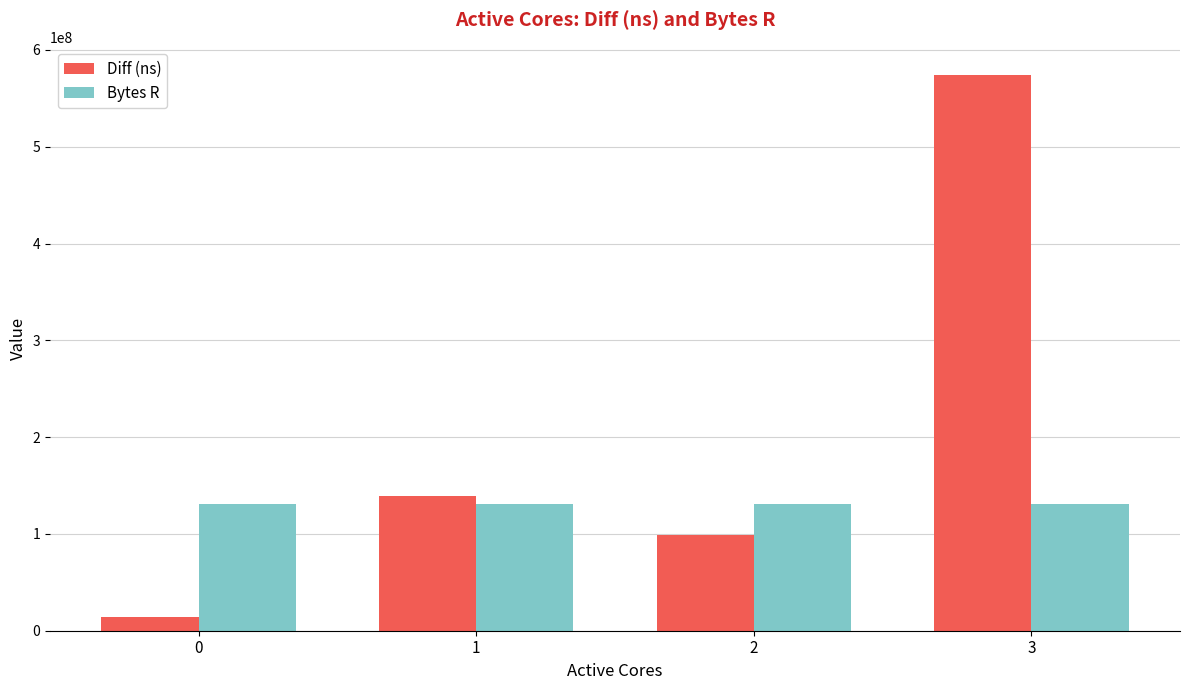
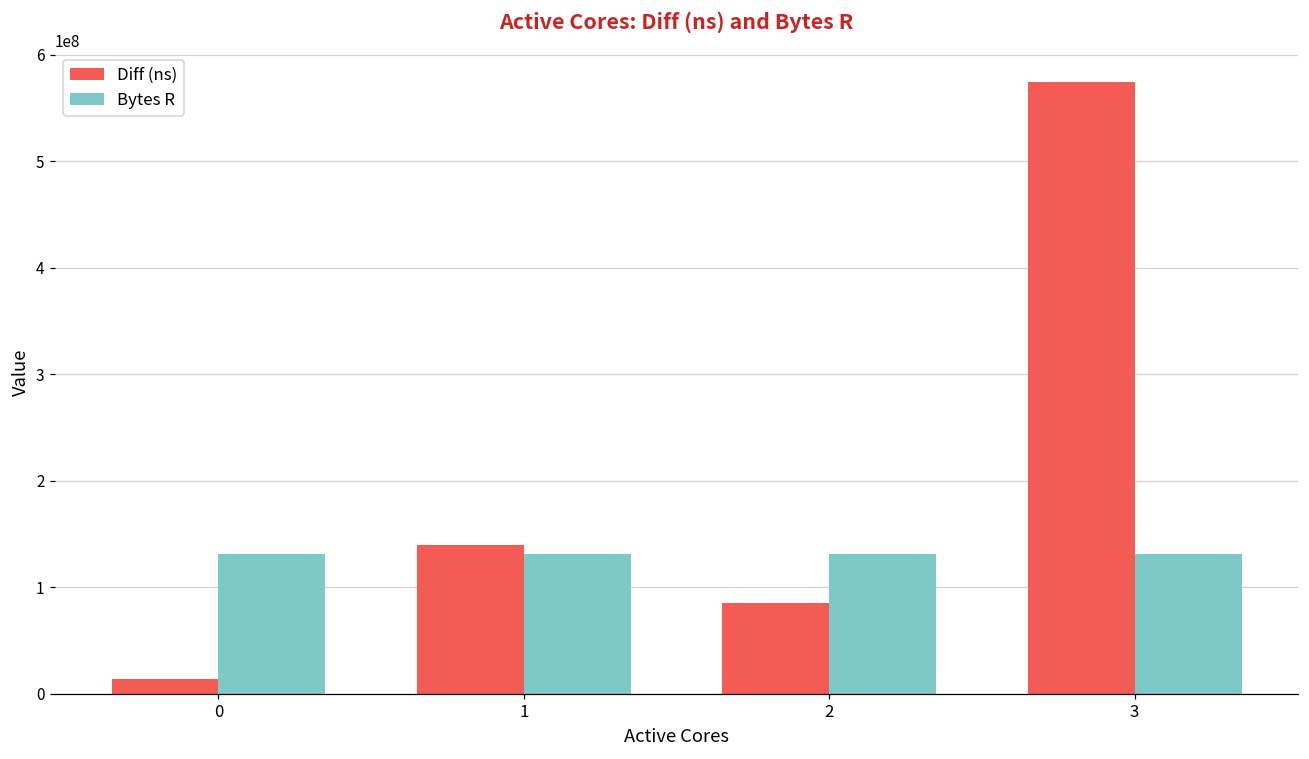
  {
    "Diff (ns)": {
      "0": 10000000,
      "1": 140000000,
-     "2": 100000000,
+     "2": 80000000,
      "3": 570000000
    },
    "Bytes R": {
      "0": 130000000,
      "1": 130000000,
      "2": 130000000,
      "3": 130000000
    }
  }
